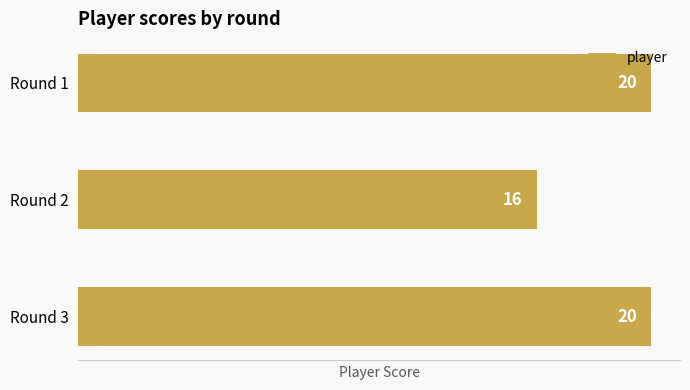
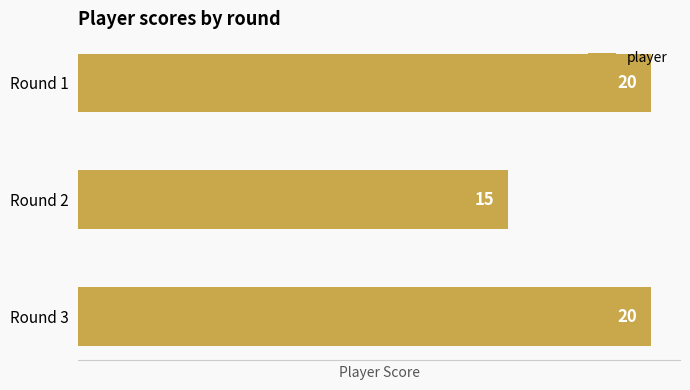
  {
    "Round 1": 20,
-   "Round 2": 16,
+   "Round 2": 15,
    "Round 3": 20
  }
